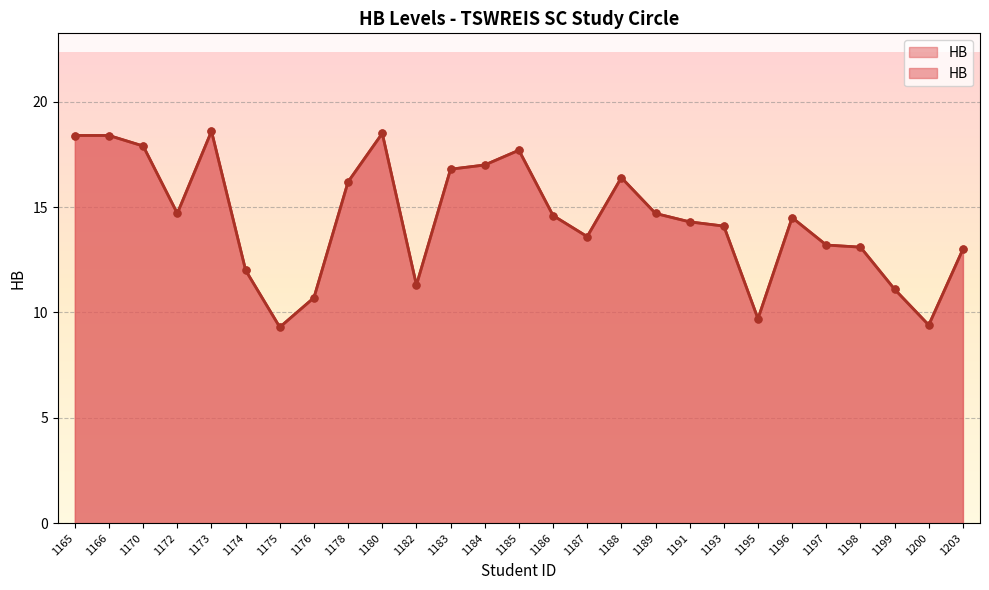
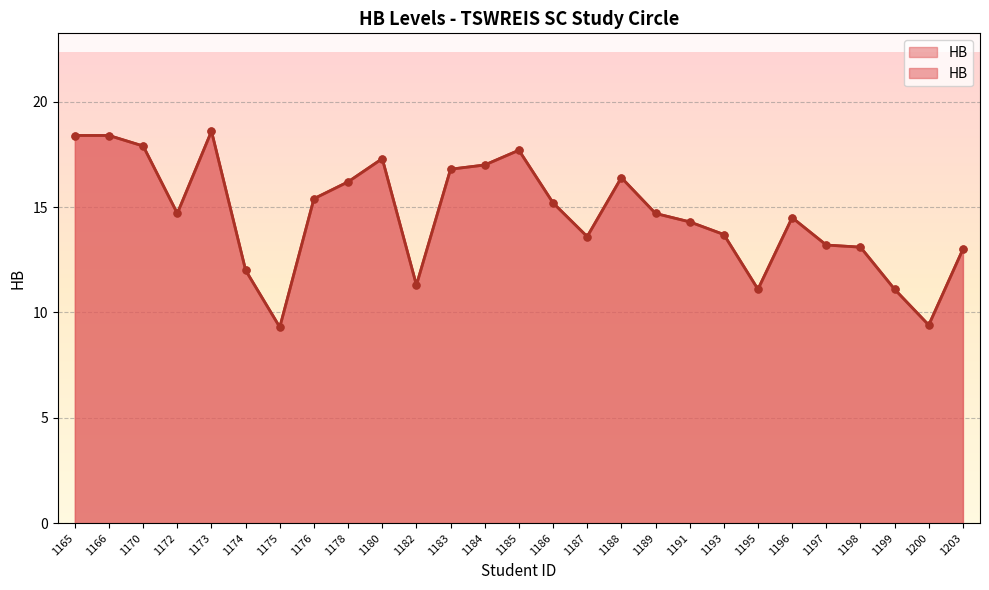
  {
    "1165": 18.4,
    "1166": 18.4,
    "1170": 17.9,
    "1172": 14.7,
    "1173": 18.6,
    "1174": 12.0,
    "1175": 9.3,
-   "1176": 10.7,
+   "1176": 15.4,
    "1178": 16.2,
-   "1180": 18.5,
+   "1180": 17.3,
    "1182": 11.3,
    "1183": 16.8,
    "1184": 17.0,
    "1185": 17.7,
-   "1186": 14.6,
+   "1186": 15.2,
    "1187": 13.6,
    "1188": 16.4,
    "1189": 14.7,
    "1191": 14.3,
-   "1193": 14.1,
-   "1195": 9.7,
+   "1193": 13.7,
+   "1195": 11.1,
    "1196": 14.5,
    "1197": 13.2,
    "1198": 13.1,
    "1199": 11.1,
    "1200": 9.4,
    "1203": 13.0
  }
